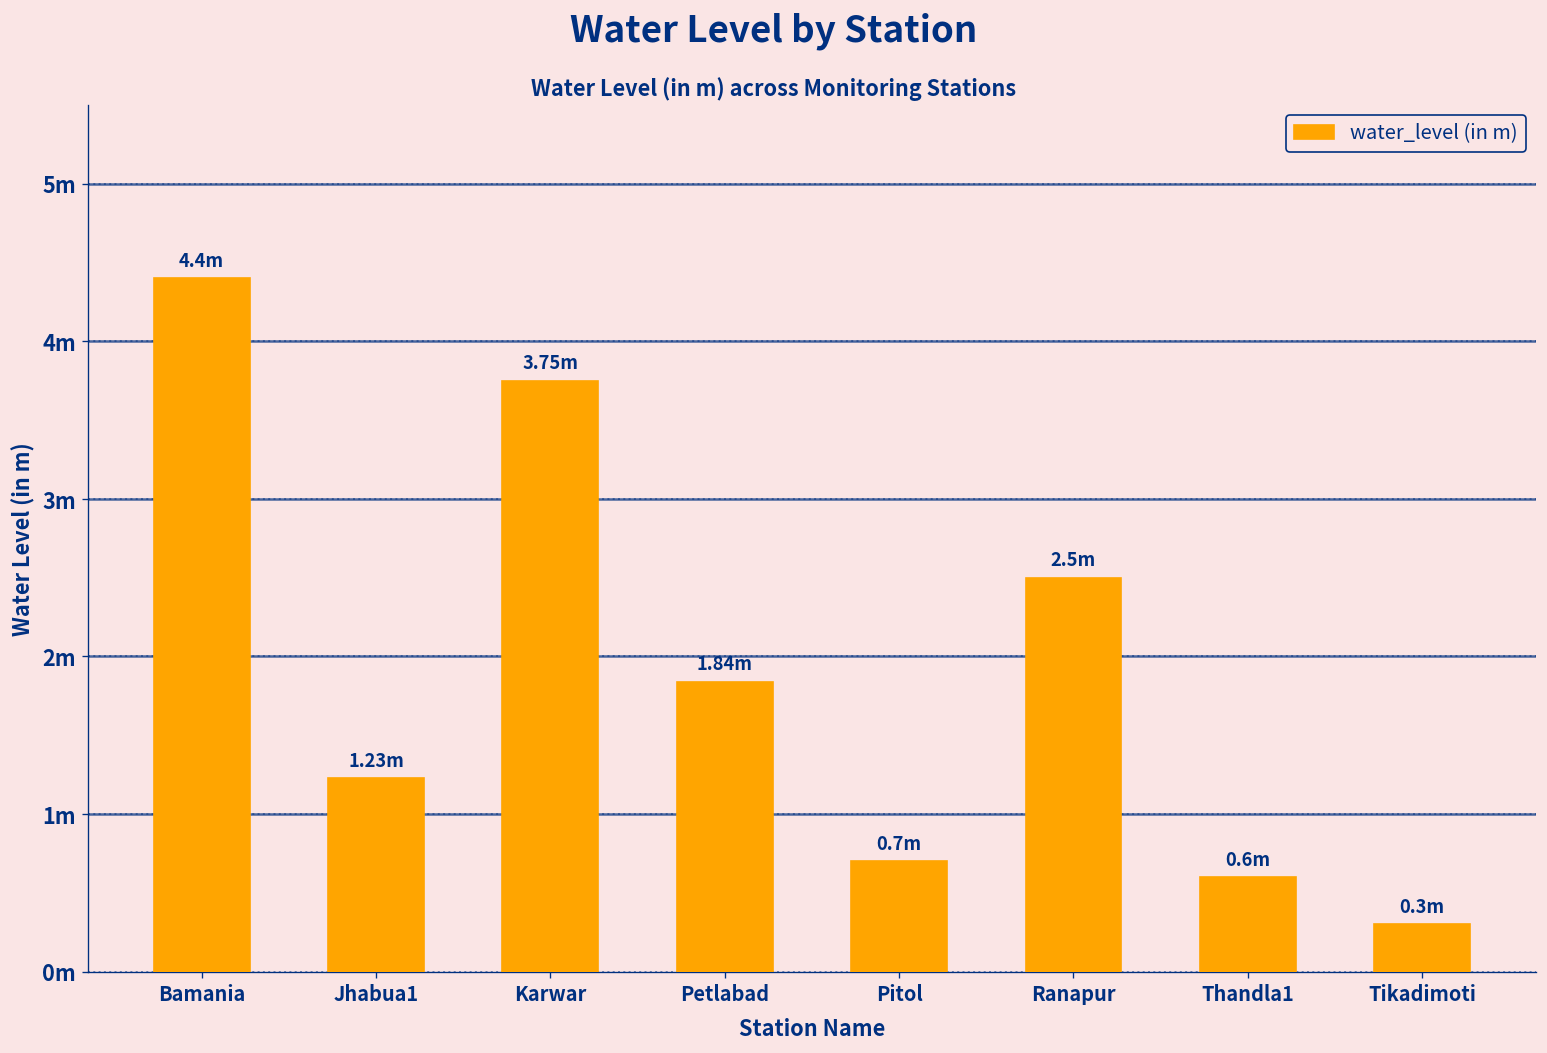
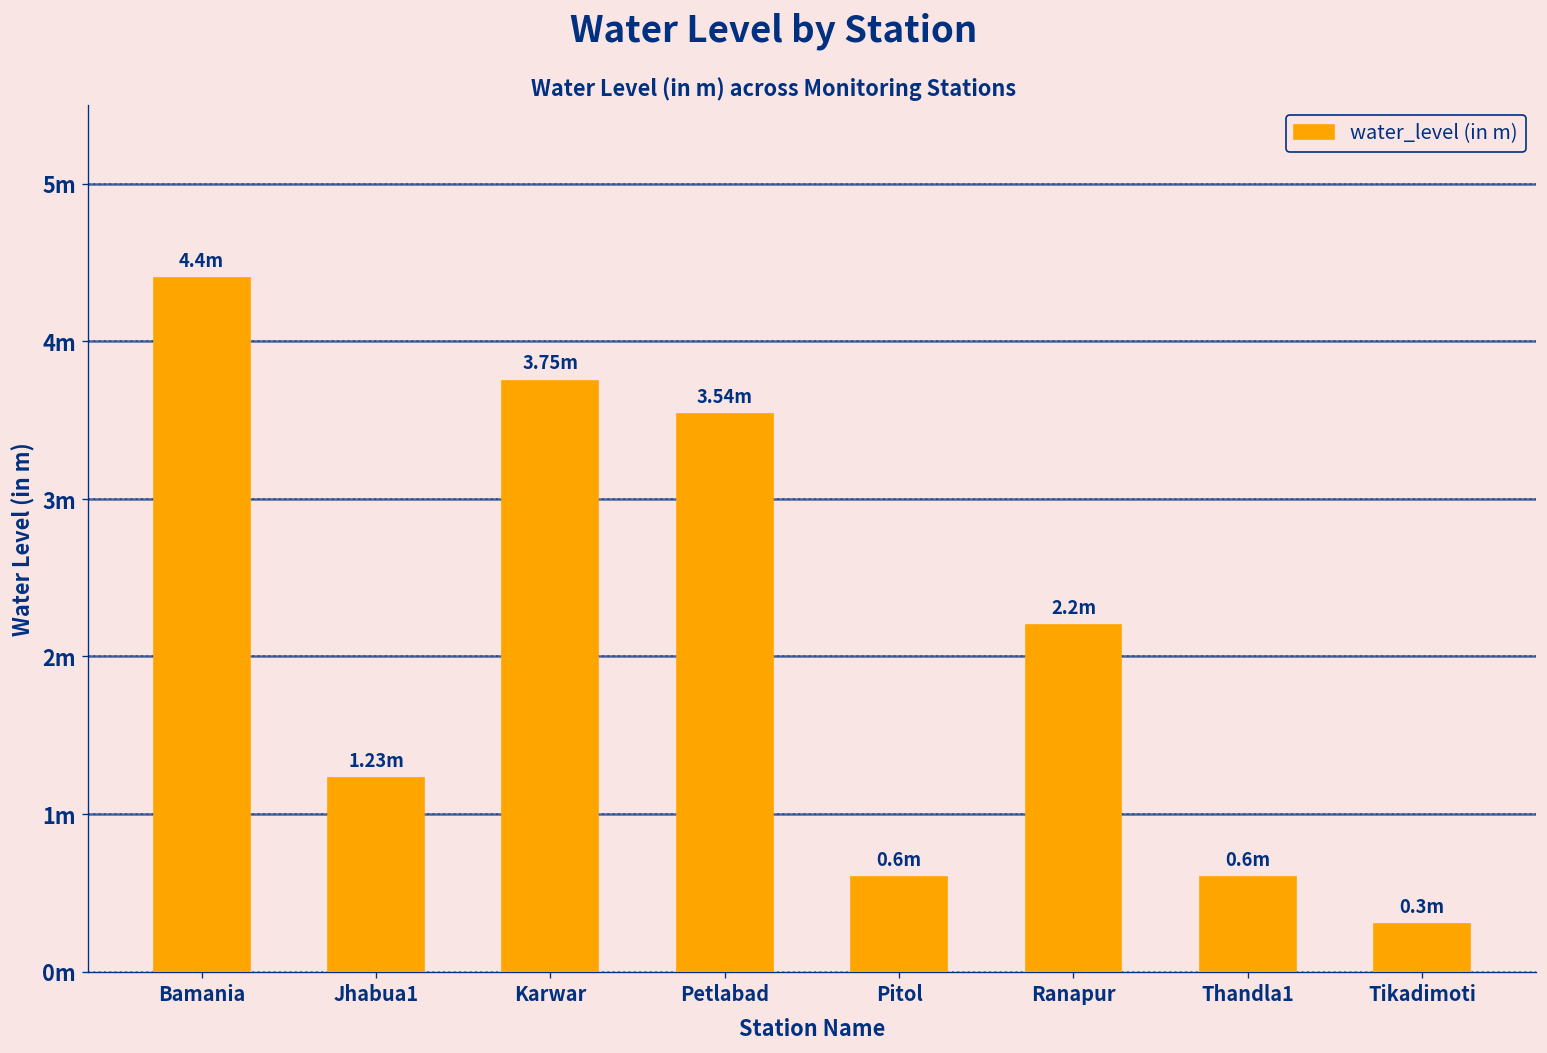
  {
    "Bamania": "4.4m",
    "Jhabua1": "1.23m",
    "Karwar": "3.75m",
-   "Petlabad": "1.84m",
-   "Pitol": "0.7m",
-   "Ranapur": "2.5m",
+   "Petlabad": "3.54m",
+   "Pitol": "0.6m",
+   "Ranapur": "2.2m",
    "Thandla1": "0.6m",
    "Tikadimoti": "0.3m"
  }
